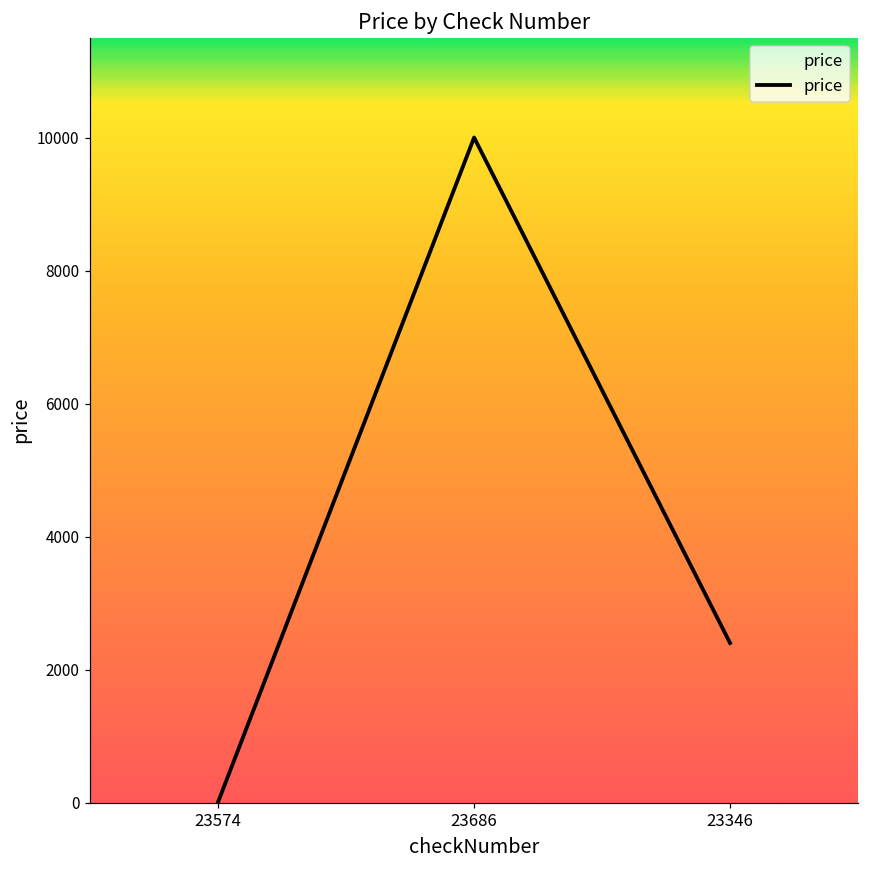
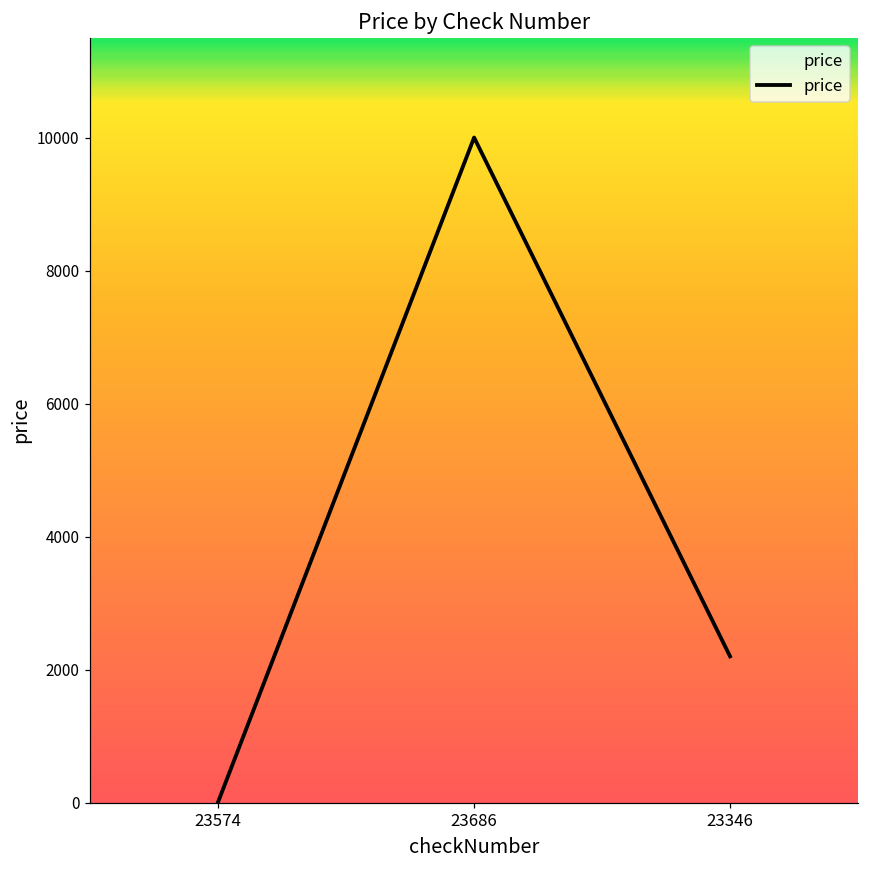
  {
    "23574": 0,
    "23686": 10000,
-   "23346": 2400
+   "23346": 2200
  }
